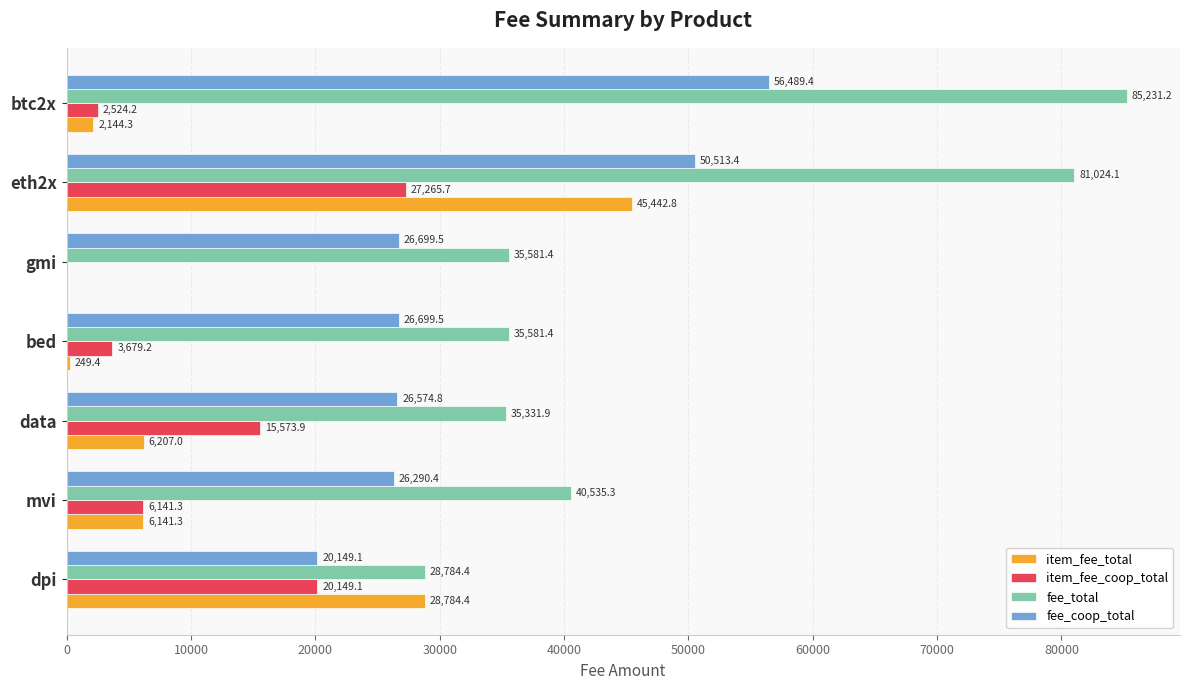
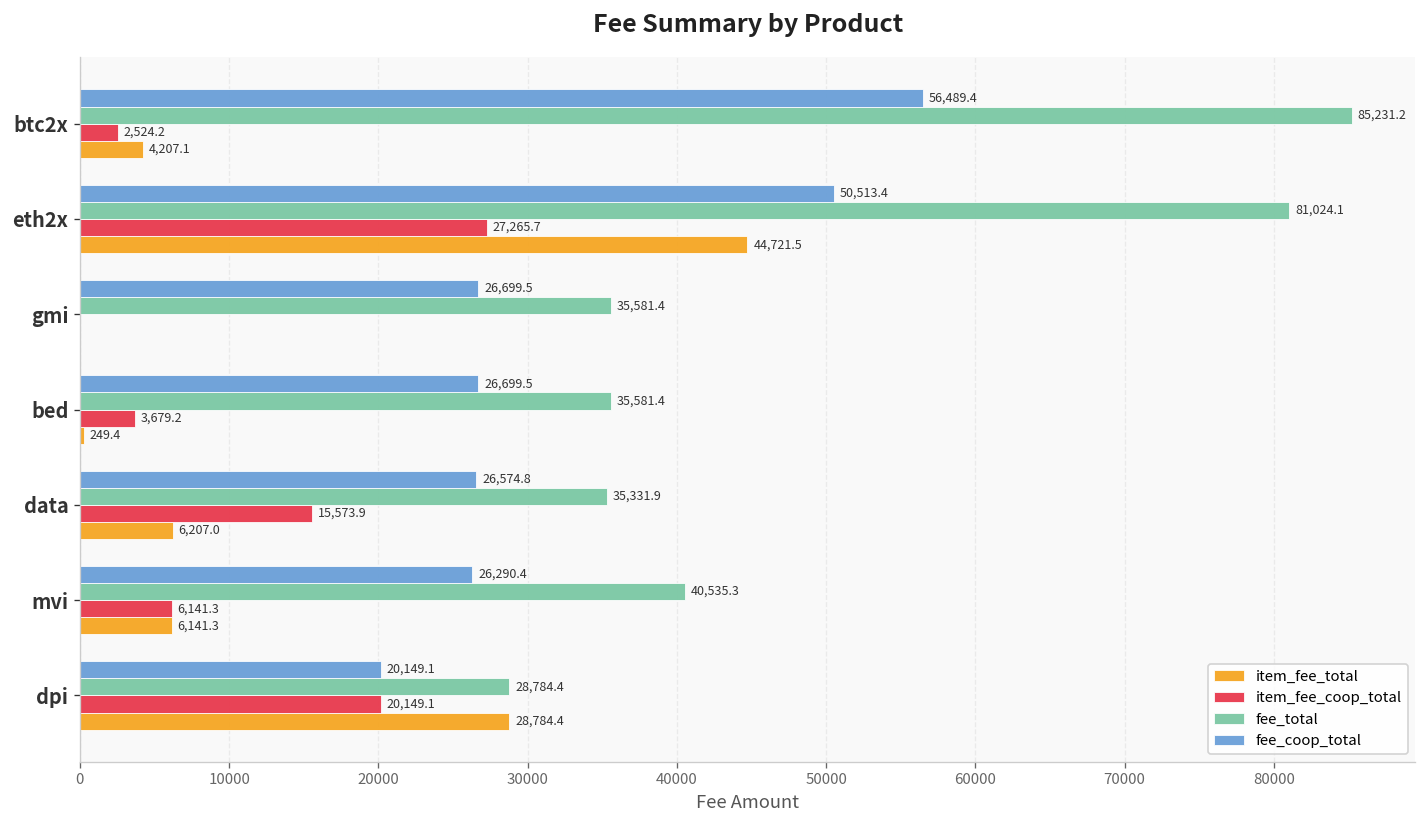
  {
    "item_fee_total": {
-     "btc2x": "2,144.3",
-     "eth2x": "45,442.8",
+     "btc2x": "4,207.1",
+     "eth2x": "44,721.5",
      "bed": "249.4",
      "data": "6,207.0",
      "mvi": "6,141.3",
      "dpi": "28,784.4"
    },
    "item_fee_coop_total": {
      "btc2x": "2,524.2",
      "eth2x": "27,265.7",
      "bed": "3,679.2",
      "data": "15,573.9",
      "mvi": "6,141.3",
      "dpi": "20,149.1"
    },
    "fee_total": {
      "btc2x": "85,231.2",
      "eth2x": "81,024.1",
      "gmi": "35,581.4",
      "bed": "35,581.4",
      "data": "35,331.9",
      "mvi": "40,535.3",
      "dpi": "28,784.4"
    },
    "fee_coop_total": {
      "btc2x": "56,489.4",
      "eth2x": "50,513.4",
      "gmi": "26,699.5",
      "bed": "26,699.5",
      "data": "26,574.8",
      "mvi": "26,290.4",
      "dpi": "20,149.1"
    }
  }
